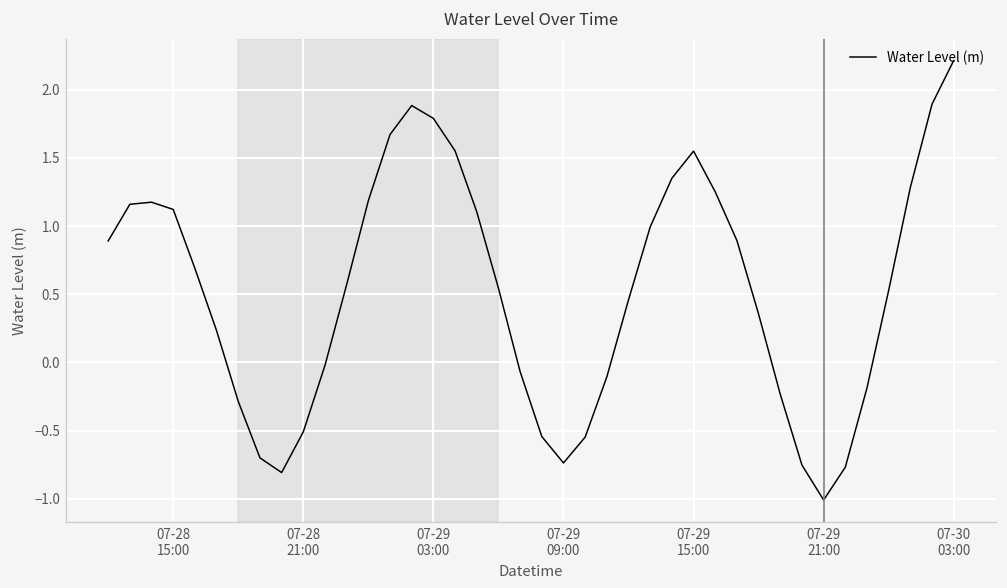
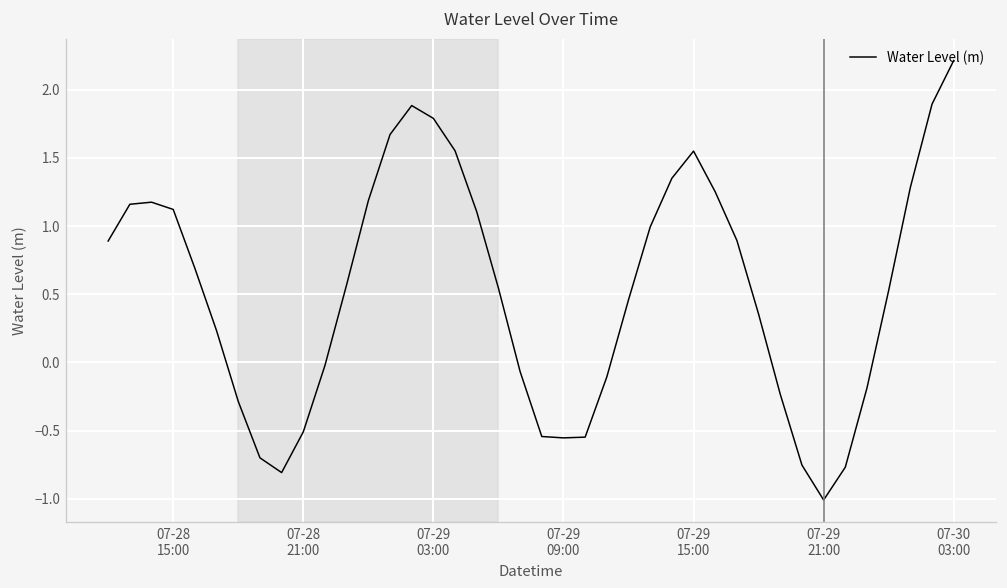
  {
    "07-28 15:00": 1.12,
    "07-28 21:00": -0.51,
    "07-29 03:00": 1.79,
-   "07-29 09:00": -0.74,
+   "07-29 09:00": -0.55,
    "07-29 15:00": 1.55,
    "07-29 21:00": -1.01,
    "07-30 03:00": 2.22
  }
